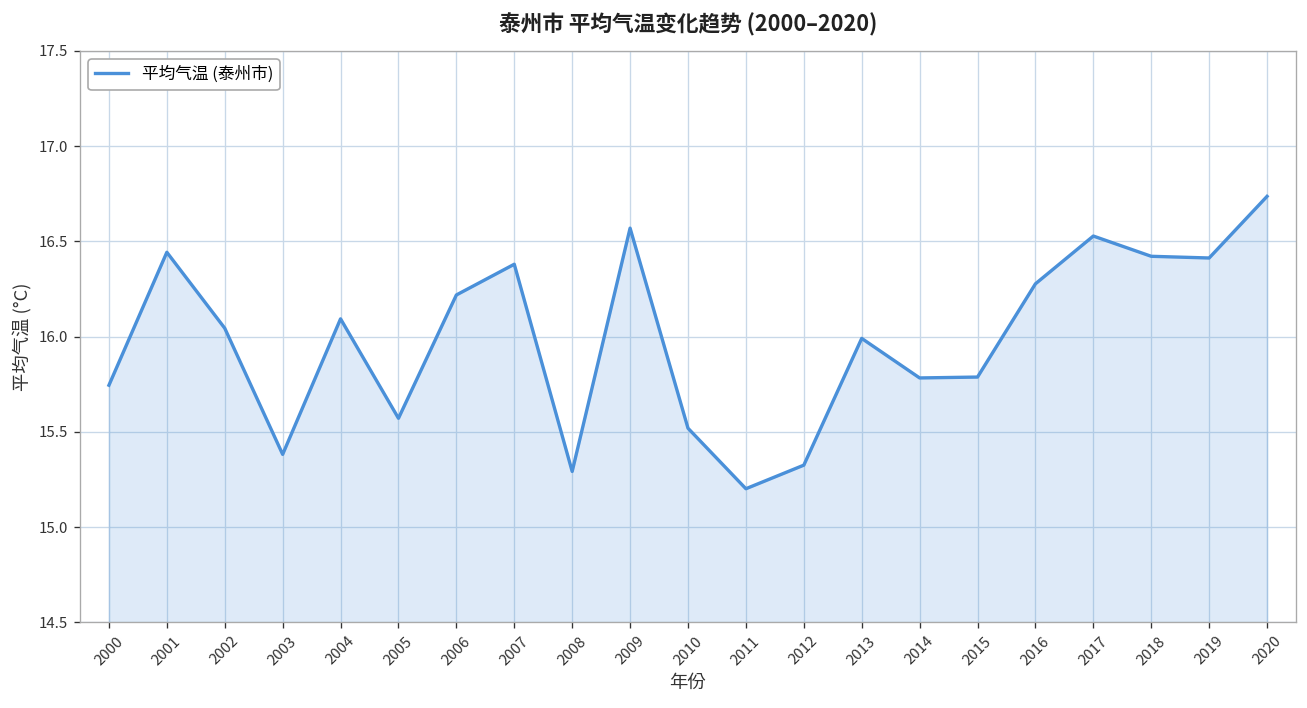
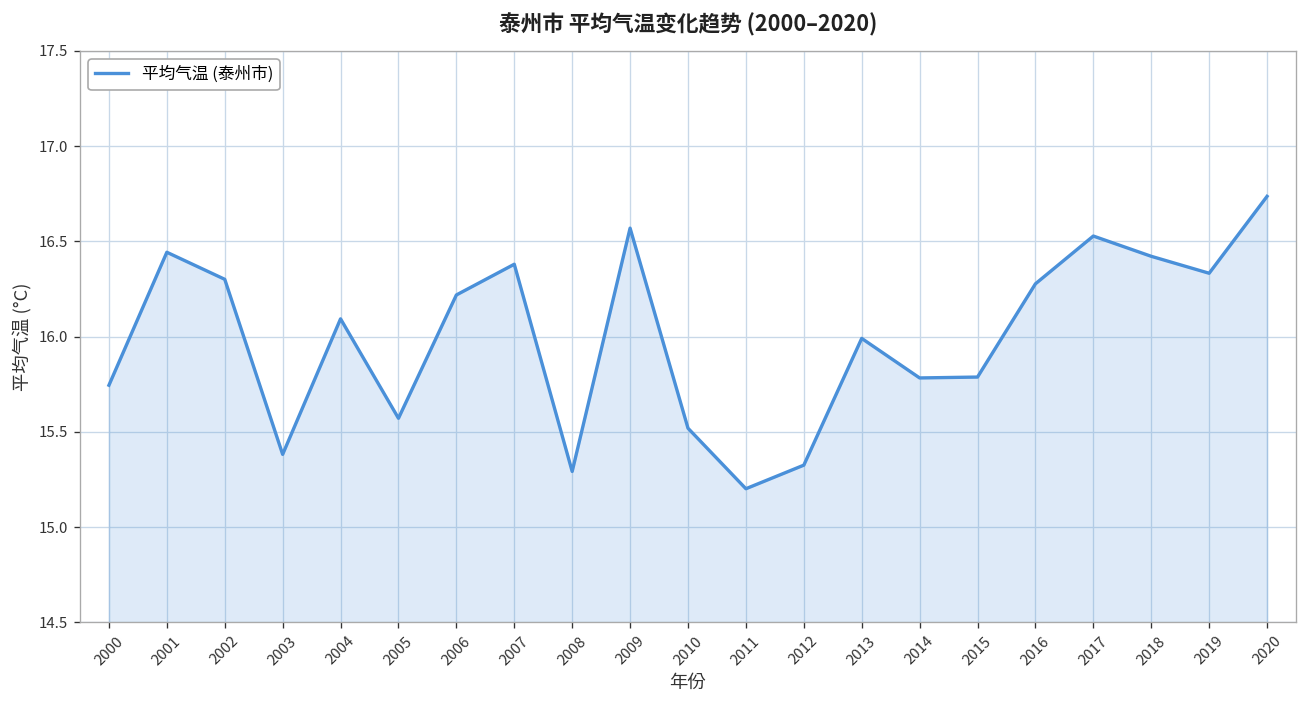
  {
    "2000": 15.75,
    "2001": 16.44,
-   "2002": 16.04,
+   "2002": 16.30,
    "2003": 15.38,
    "2004": 16.09,
    "2005": 15.57,
    "2006": 16.22,
    "2007": 16.38,
    "2008": 15.29,
    "2009": 16.57,
    "2010": 15.52,
    "2011": 15.20,
    "2012": 15.33,
    "2013": 15.99,
    "2014": 15.78,
    "2015": 15.79,
    "2016": 16.28,
    "2017": 16.53,
    "2018": 16.42,
-   "2019": 16.41,
+   "2019": 16.33,
    "2020": 16.74
  }
